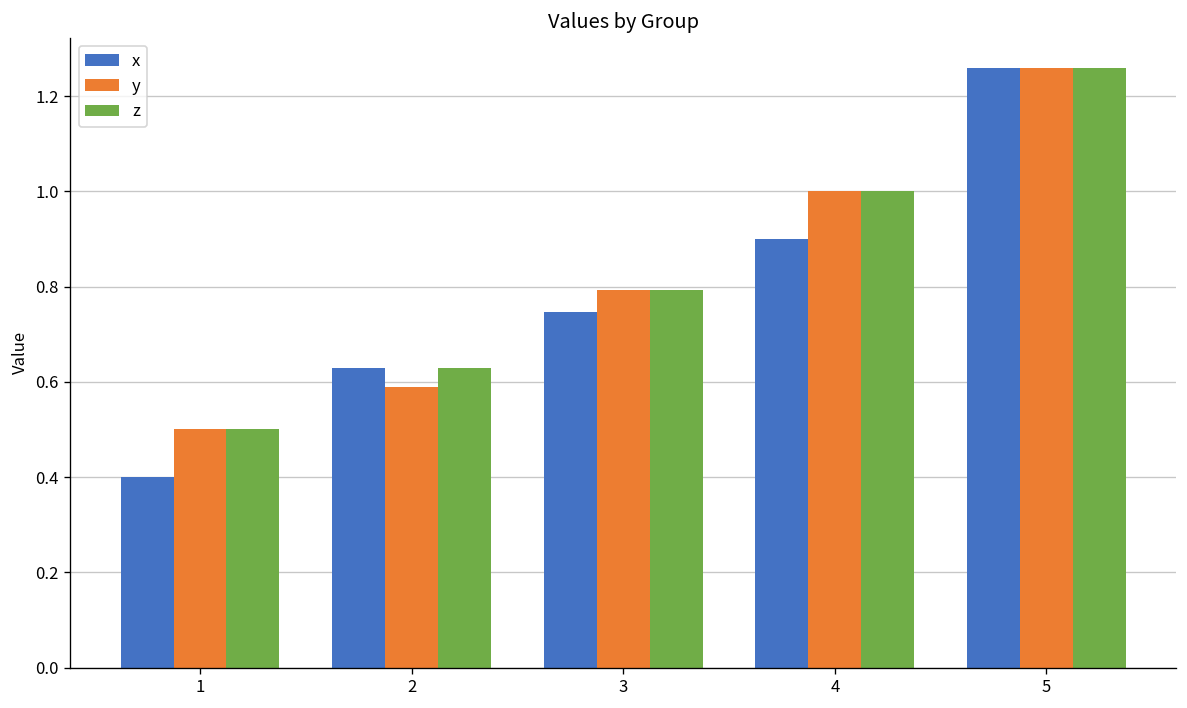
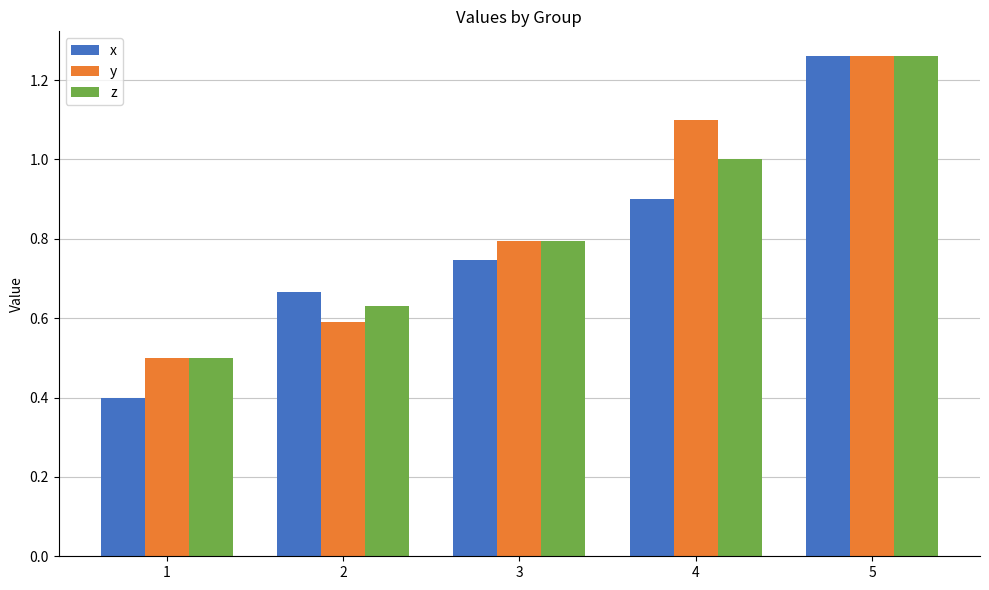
  {
    "x": {
      "1": 0.40,
-     "2": 0.63,
+     "2": 0.66,
      "3": 0.75,
      "4": 0.90,
      "5": 1.26
    },
    "y": {
      "1": 0.5,
      "2": 0.59,
      "3": 0.8,
-     "4": 1.0,
+     "4": 1.1,
      "5": 1.26
    },
    "z": {
      "1": 0.50,
      "2": 0.63,
      "3": 0.79,
      "4": 1.00,
      "5": 1.26
    }
  }
